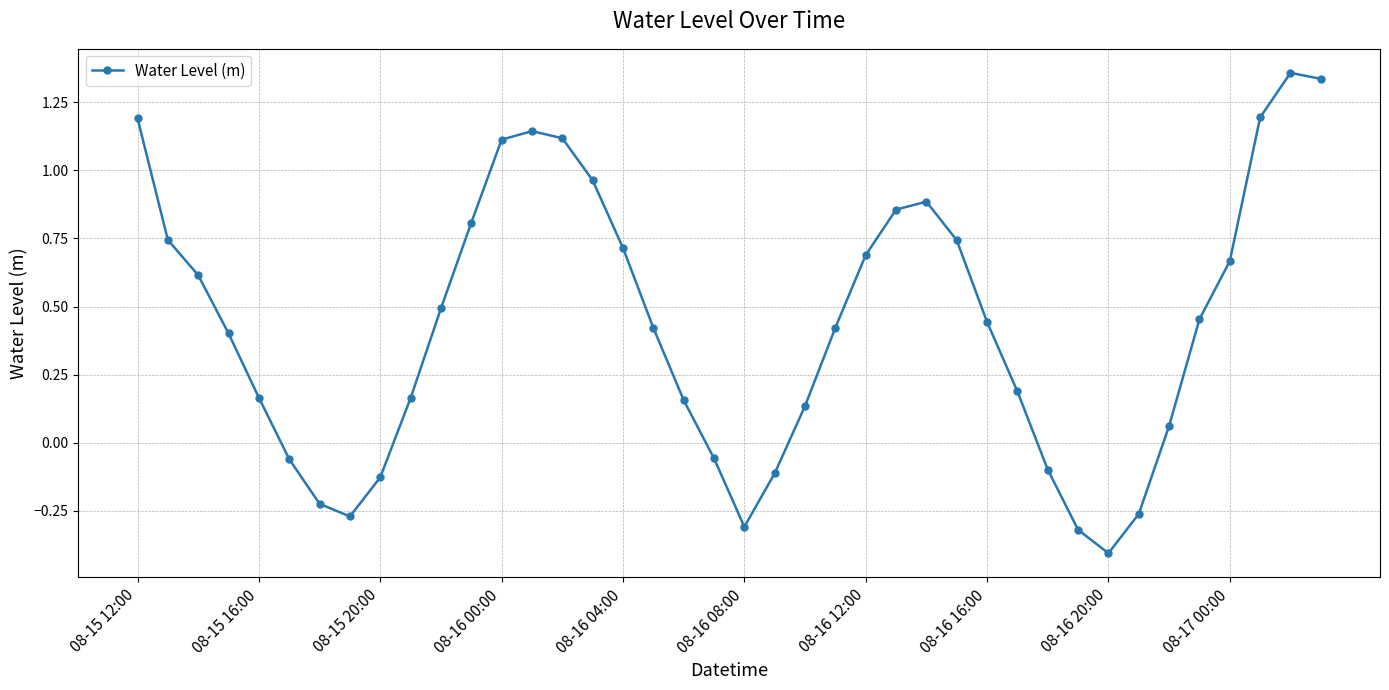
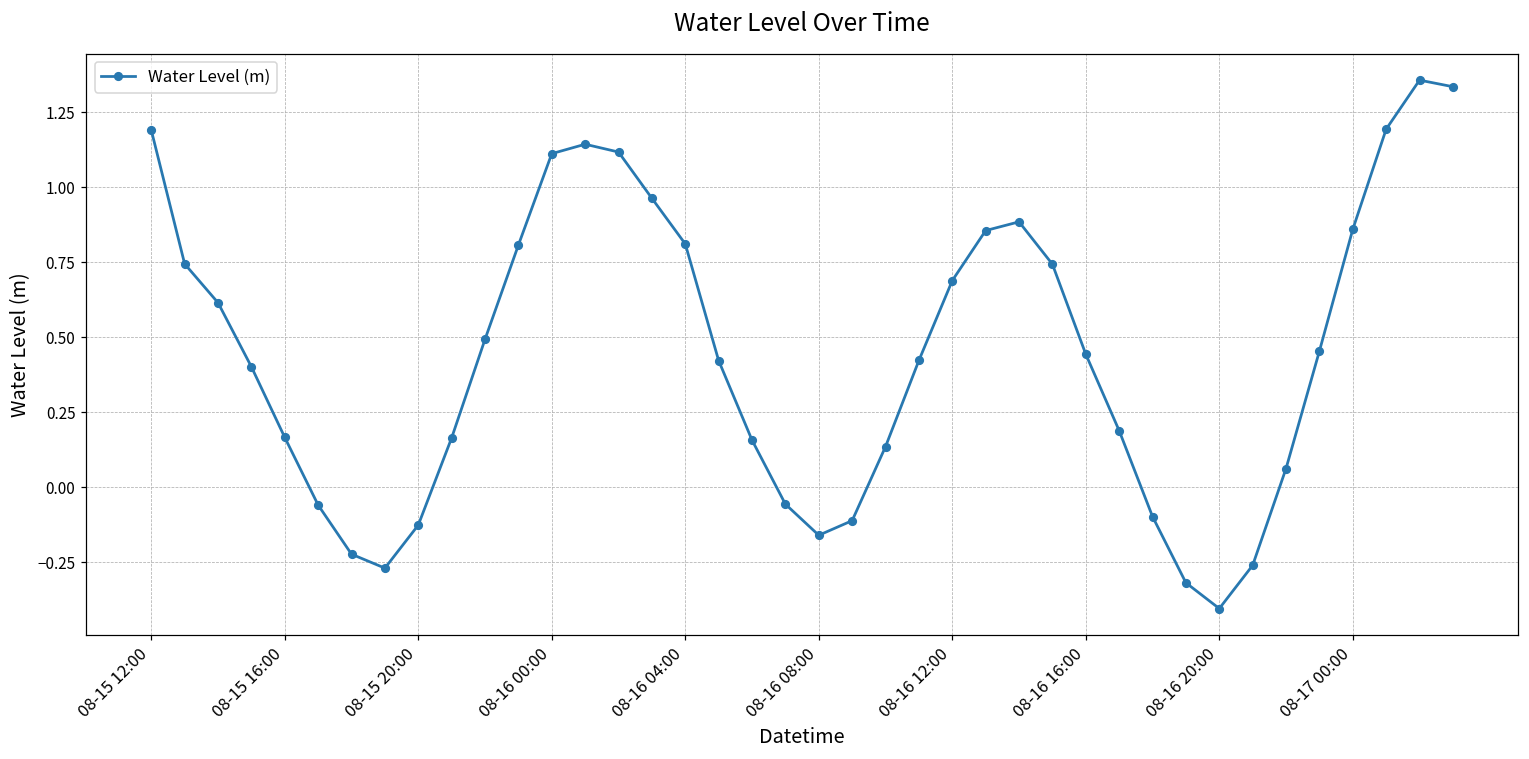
  {
    "08-15 12:00": 1.19,
    "08-15 16:00": 0.17,
    "08-15 20:00": -0.13,
    "08-16 00:00": 1.11,
-   "08-16 04:00": 0.72,
-   "08-16 08:00": -0.31,
+   "08-16 04:00": 0.81,
+   "08-16 08:00": -0.16,
    "08-16 12:00": 0.69,
    "08-16 16:00": 0.44,
    "08-16 20:00": -0.41,
-   "08-17 00:00": 0.67
+   "08-17 00:00": 0.86
  }
